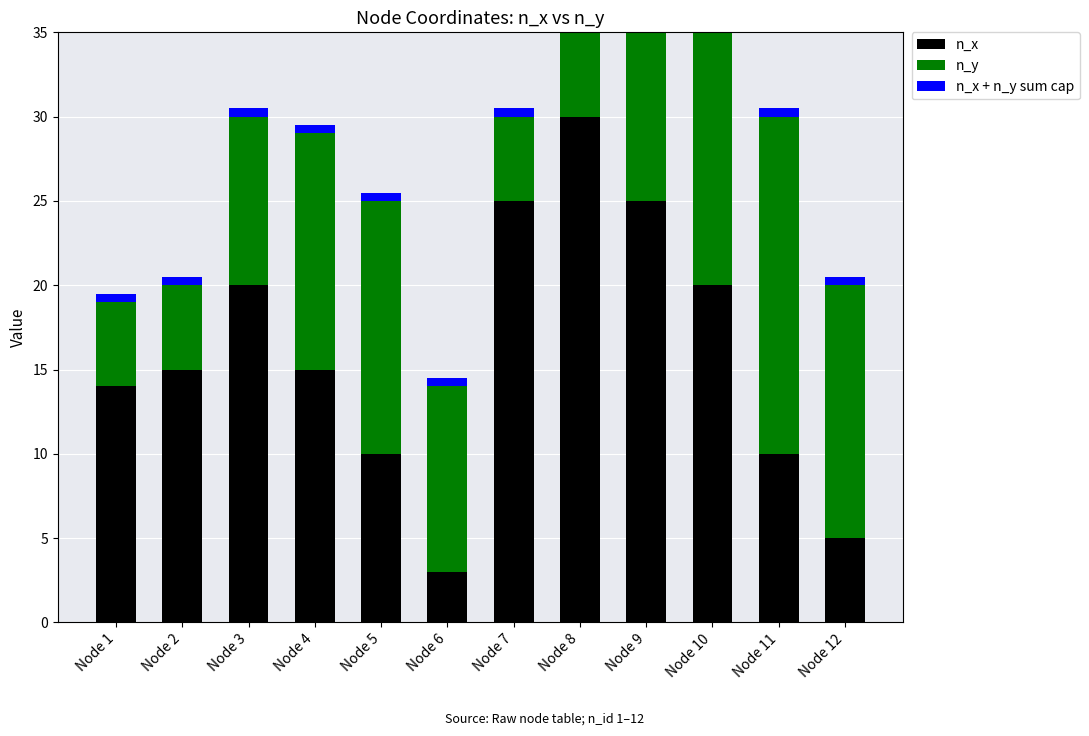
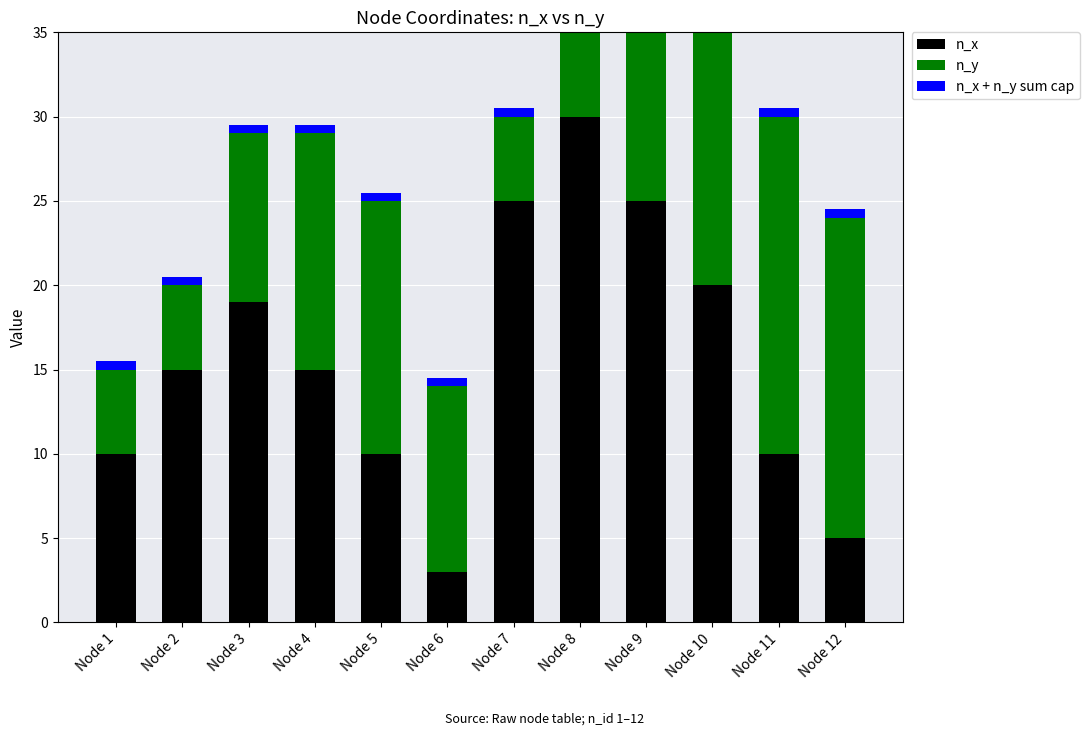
  {
    "n_x": {
-     "Node 1": 14,
+     "Node 1": 10,
      "Node 2": 15,
-     "Node 3": 20,
+     "Node 3": 19,
      "Node 4": 15,
      "Node 5": 10,
      "Node 6": 3,
      "Node 7": 25,
      "Node 8": 30,
      "Node 9": 25,
      "Node 10": 20,
      "Node 11": 10,
      "Node 12": 5
    },
    "n_y": {
      "Node 1": 5,
      "Node 2": 5,
      "Node 3": 10,
      "Node 4": 14,
      "Node 5": 15,
      "Node 6": 11,
      "Node 7": 5,
      "Node 11": 20,
-     "Node 12": 15
+     "Node 12": 19
    },
    "n_x + n_y sum cap": {
      "Node 1": 0.5,
      "Node 2": 0.5,
      "Node 3": 0.5,
      "Node 4": 0.5,
      "Node 5": 0.5,
      "Node 6": 0.5,
      "Node 7": 0.5,
      "Node 11": 0.5,
      "Node 12": 0.5
    }
  }
